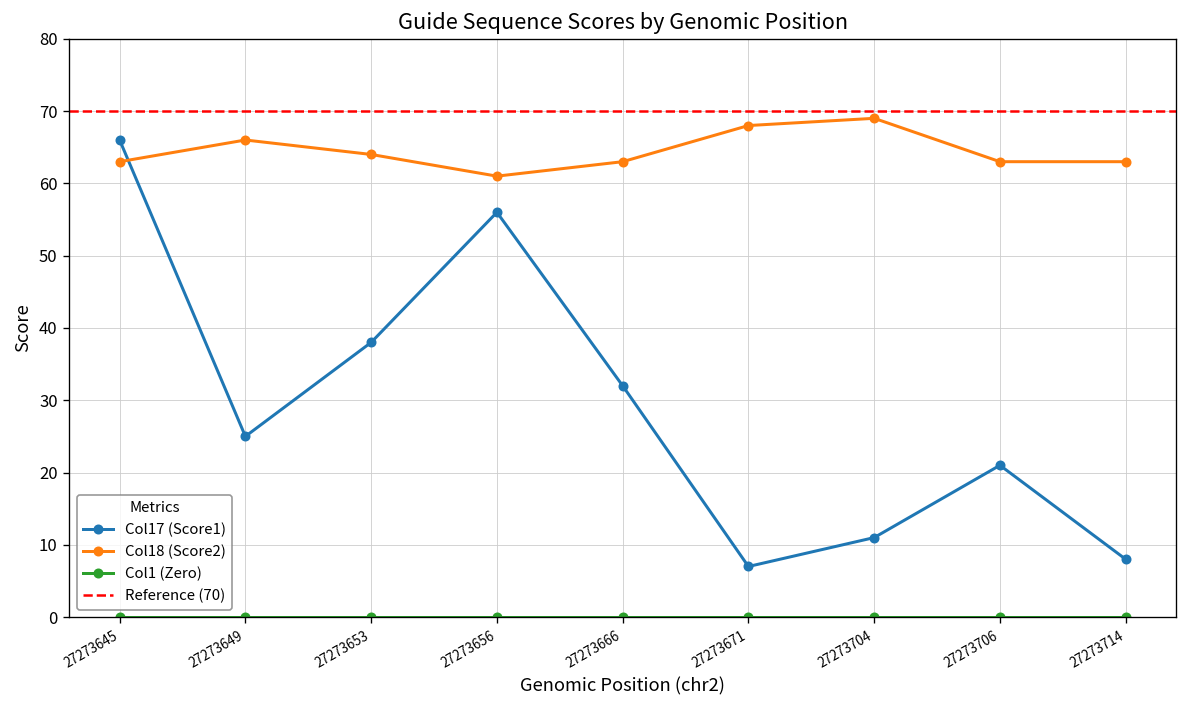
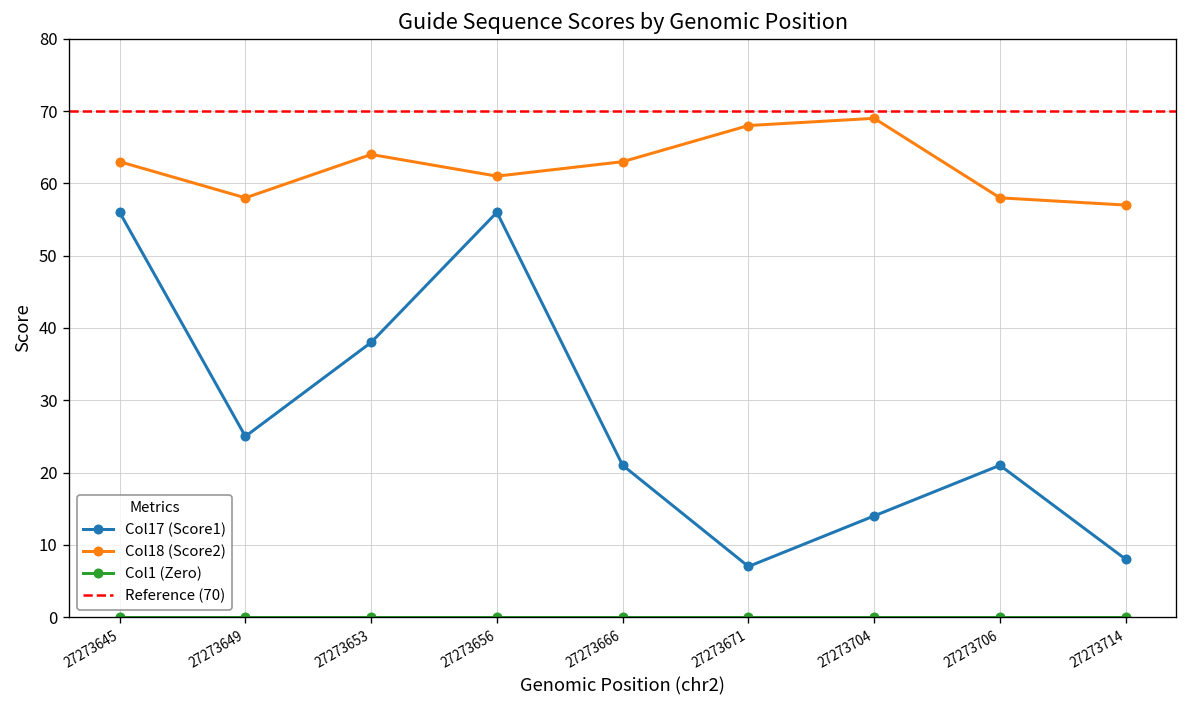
  {
    "Col17 (Score1)": {
-     "27273645": 66,
+     "27273645": 56,
      "27273649": 25,
      "27273653": 38,
      "27273656": 56,
-     "27273666": 32,
+     "27273666": 21,
      "27273671": 7,
-     "27273704": 11,
+     "27273704": 14,
      "27273706": 21,
      "27273714": 8
    },
    "Col18 (Score2)": {
      "27273645": 63,
-     "27273649": 66,
+     "27273649": 58,
      "27273653": 64,
      "27273656": 61,
      "27273666": 63,
      "27273671": 68,
      "27273704": 69,
-     "27273706": 63,
-     "27273714": 63
+     "27273706": 58,
+     "27273714": 57
    },
    "Col1 (Zero)": {
      "27273645": 0,
      "27273649": 0,
      "27273653": 0,
      "27273656": 0,
      "27273666": 0,
      "27273671": 0,
      "27273704": 0,
      "27273706": 0,
      "27273714": 0
    }
  }
